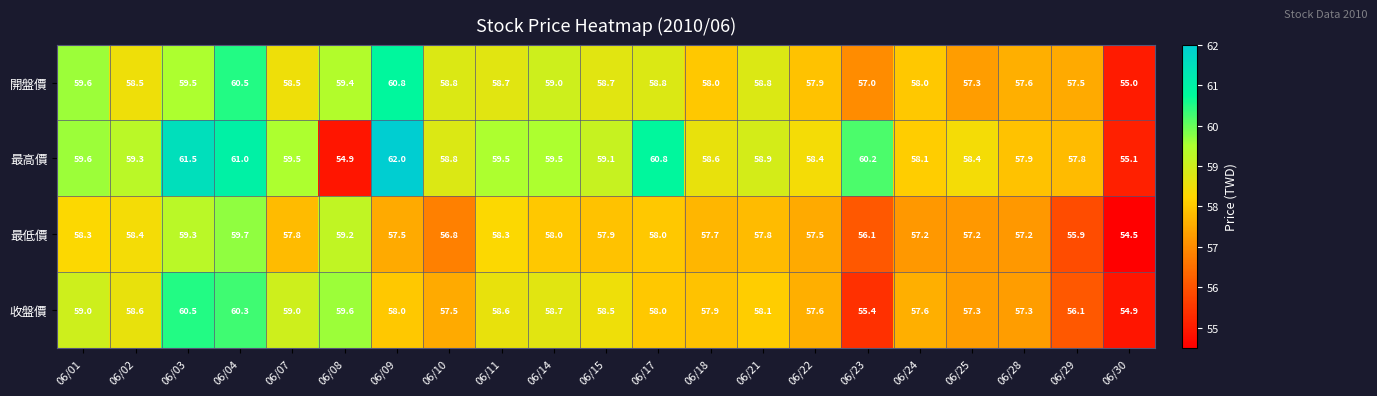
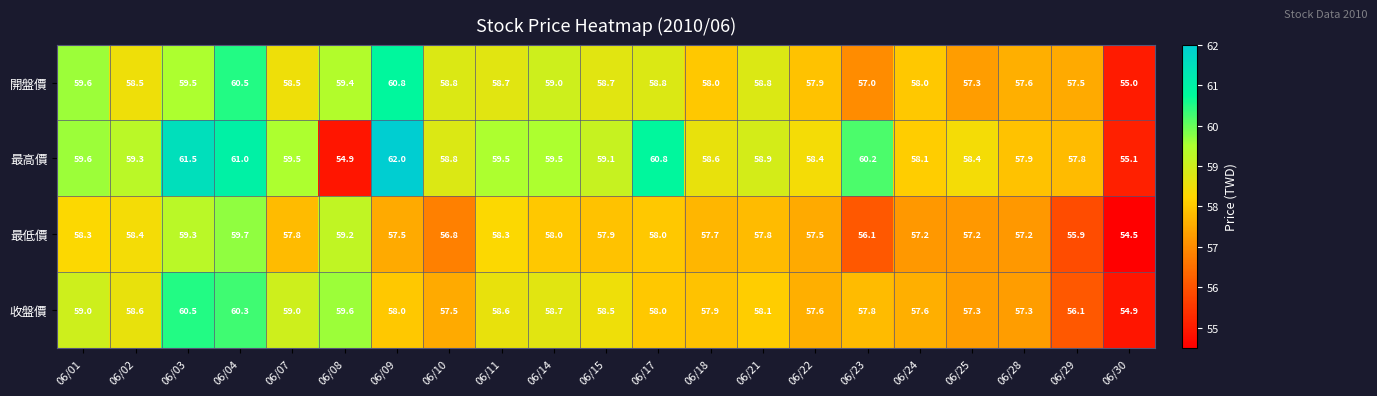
  {
    "開盤價": {
      "06/01": 59.6,
      "06/02": 58.5,
      "06/03": 59.5,
      "06/04": 60.5,
      "06/07": 58.5,
      "06/08": 59.4,
      "06/09": 60.8,
      "06/10": 58.8,
      "06/11": 58.7,
      "06/14": 59.0,
      "06/15": 58.7,
      "06/17": 58.8,
      "06/18": 58.0,
      "06/21": 58.8,
      "06/22": 57.9,
      "06/23": 57.0,
      "06/24": 58.0,
      "06/25": 57.3,
      "06/28": 57.6,
      "06/29": 57.5,
      "06/30": 55.0
    },
    "最高價": {
      "06/01": 59.6,
      "06/02": 59.3,
      "06/03": 61.5,
      "06/04": 61.0,
      "06/07": 59.5,
      "06/08": 54.9,
      "06/09": 62.0,
      "06/10": 58.8,
      "06/11": 59.5,
      "06/14": 59.5,
      "06/15": 59.1,
      "06/17": 60.8,
      "06/18": 58.6,
      "06/21": 58.9,
      "06/22": 58.4,
      "06/23": 60.2,
      "06/24": 58.1,
      "06/25": 58.4,
      "06/28": 57.9,
      "06/29": 57.8,
      "06/30": 55.1
    },
    "最低價": {
      "06/01": 58.3,
      "06/02": 58.4,
      "06/03": 59.3,
      "06/04": 59.7,
      "06/07": 57.8,
      "06/08": 59.2,
      "06/09": 57.5,
      "06/10": 56.8,
      "06/11": 58.3,
      "06/14": 58.0,
      "06/15": 57.9,
      "06/17": 58.0,
      "06/18": 57.7,
      "06/21": 57.8,
      "06/22": 57.5,
      "06/23": 56.1,
      "06/24": 57.2,
      "06/25": 57.2,
      "06/28": 57.2,
      "06/29": 55.9,
      "06/30": 54.5
    },
    "收盤價": {
      "06/01": 59.0,
      "06/02": 58.6,
      "06/03": 60.5,
      "06/04": 60.3,
      "06/07": 59.0,
      "06/08": 59.6,
      "06/09": 58.0,
      "06/10": 57.5,
      "06/11": 58.6,
      "06/14": 58.7,
      "06/15": 58.5,
      "06/17": 58.0,
      "06/18": 57.9,
      "06/21": 58.1,
      "06/22": 57.6,
-     "06/23": 55.4,
+     "06/23": 57.8,
      "06/24": 57.6,
      "06/25": 57.3,
      "06/28": 57.3,
      "06/29": 56.1,
      "06/30": 54.9
    }
  }
